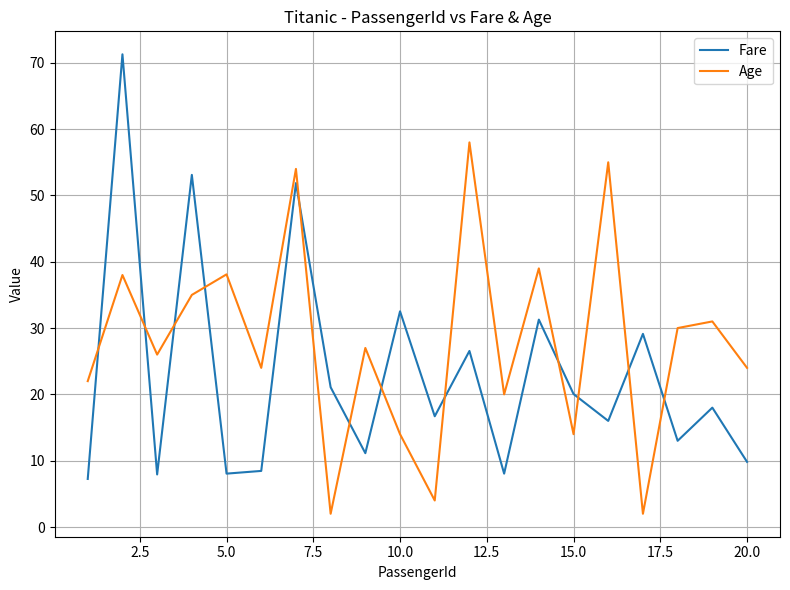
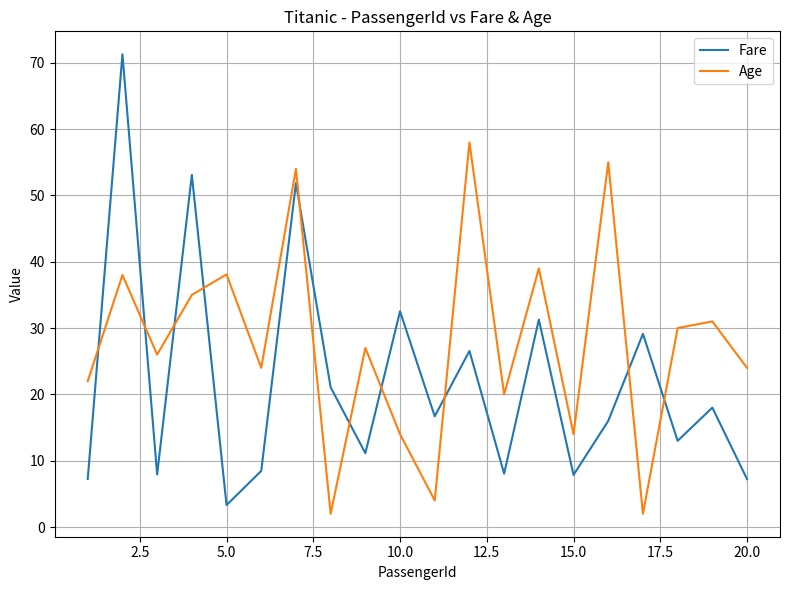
  {
    "Fare": {
-     "5.0": 8,
+     "5.0": 3,
      "10.0": 33,
-     "15.0": 20,
-     "20.0": 10
+     "15.0": 8,
+     "20.0": 7
    },
    "Age": {
      "5.0": 38,
      "10.0": 14,
      "15.0": 14,
      "20.0": 24
    }
  }
